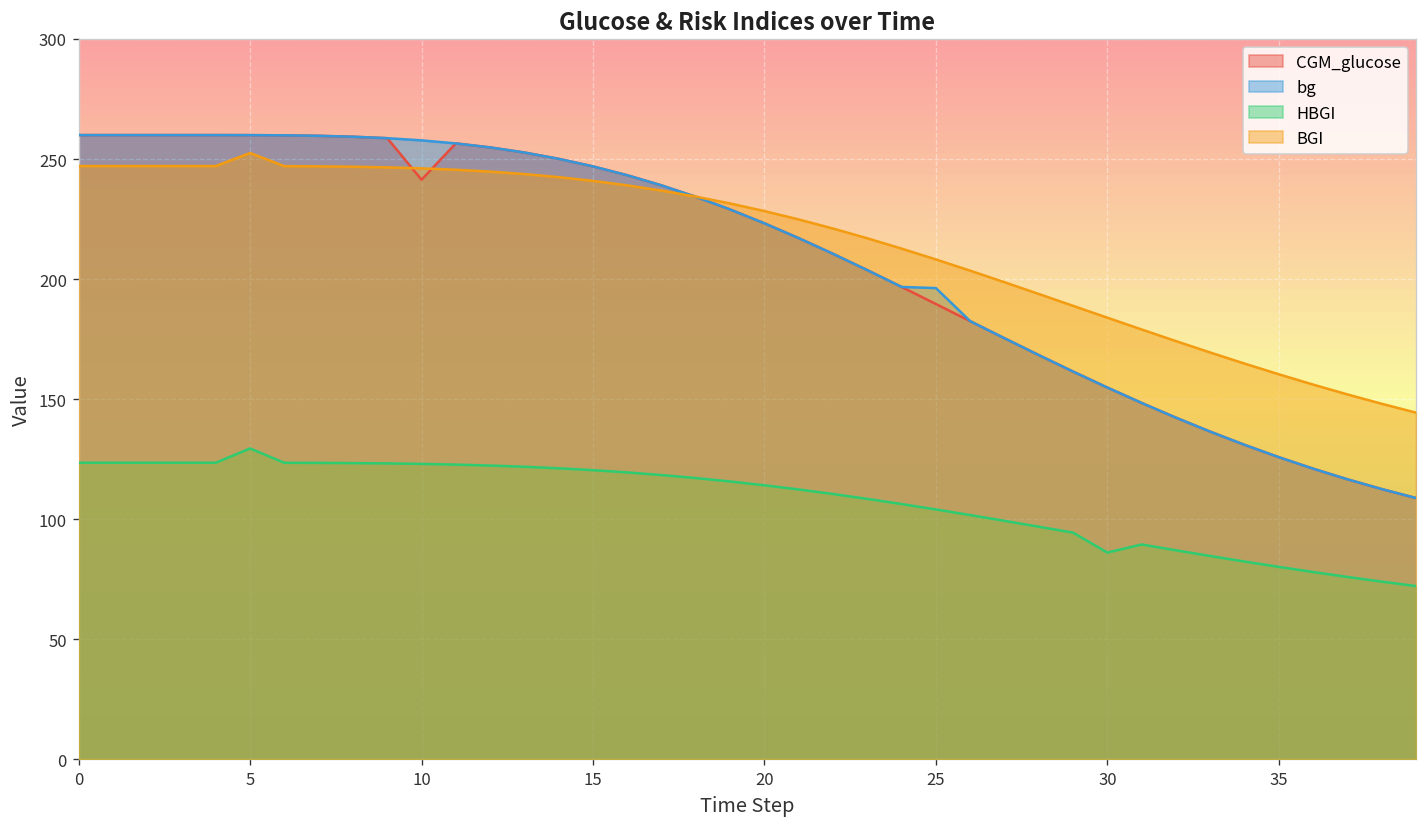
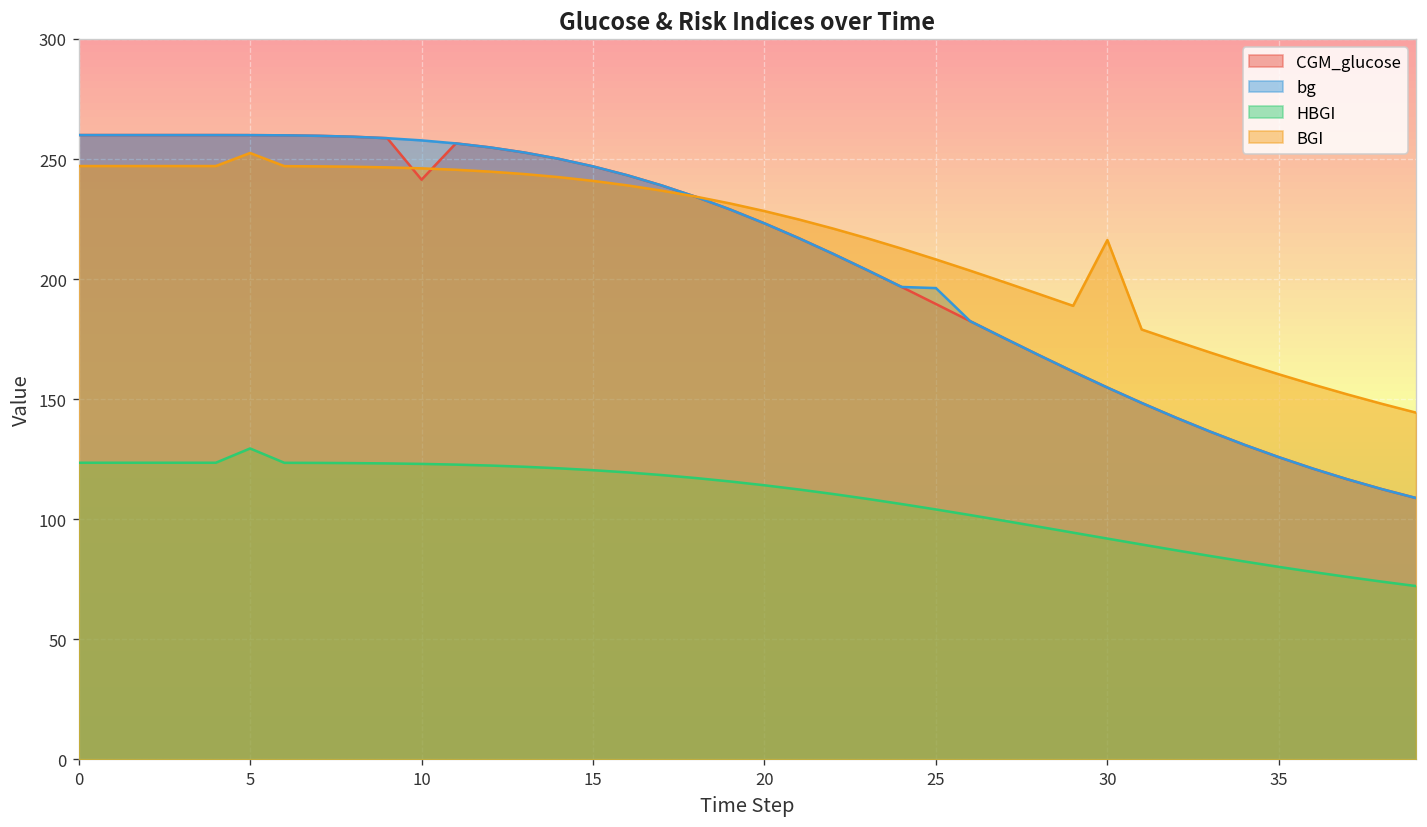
  {
    "CGM_glucose": {
      "10": 241,
      "25": 190
    },
    "bg": {
      "10": 258,
      "25": 196
    },
    "HBGI": {
      "0": 124,
      "5": 130,
      "10": 123,
      "15": 120,
      "20": 114,
      "25": 104,
-     "30": 86,
+     "30": 92,
      "35": 80
    },
    "BGI": {
      "0": 247,
      "5": 253,
      "10": 246,
      "15": 241,
      "20": 228,
      "25": 208,
-     "30": 184,
+     "30": 216,
      "35": 160
    }
  }
